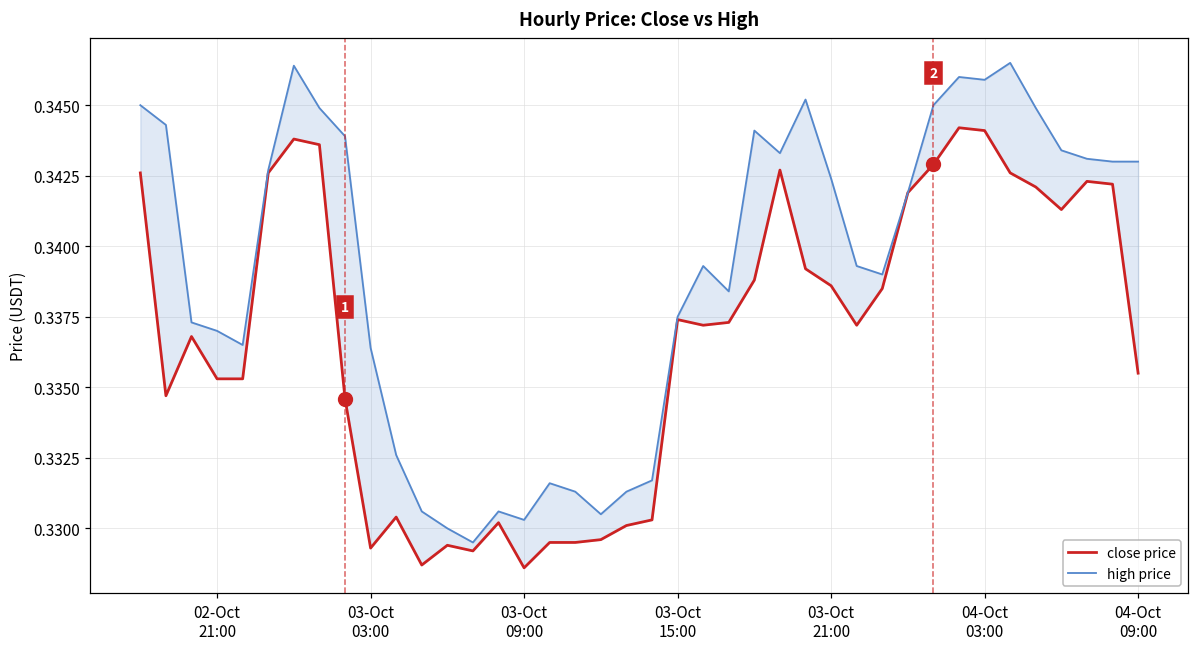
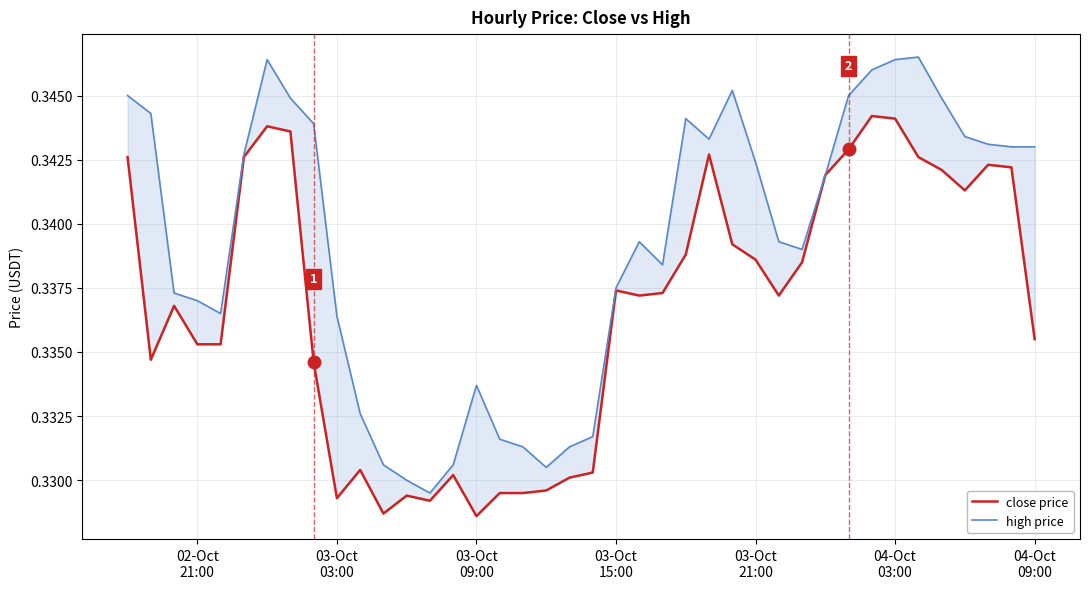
  {
    "high price": {
      "02-Oct 21:00": 0.3370,
      "03-Oct 03:00": 0.3364,
-     "03-Oct 09:00": 0.3303,
+     "03-Oct 09:00": 0.3337,
      "03-Oct 21:00": 0.3424,
-     "04-Oct 03:00": 0.3459,
+     "04-Oct 03:00": 0.3464,
      "04-Oct 09:00": 0.3430
    }
  }
